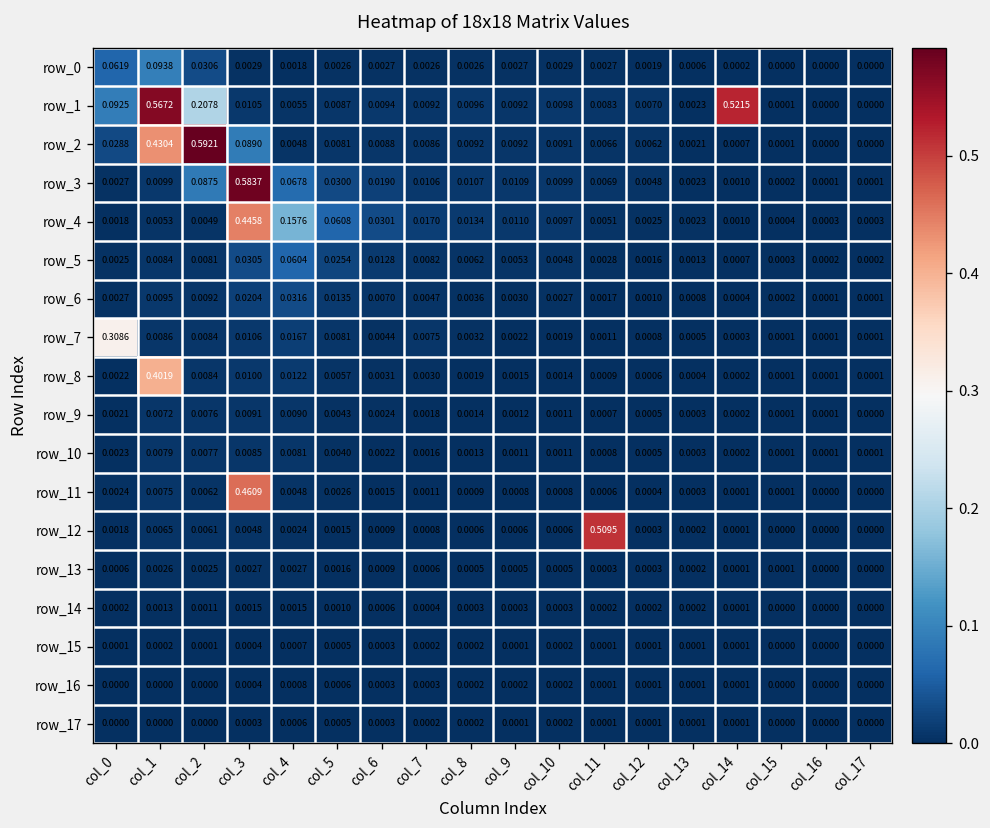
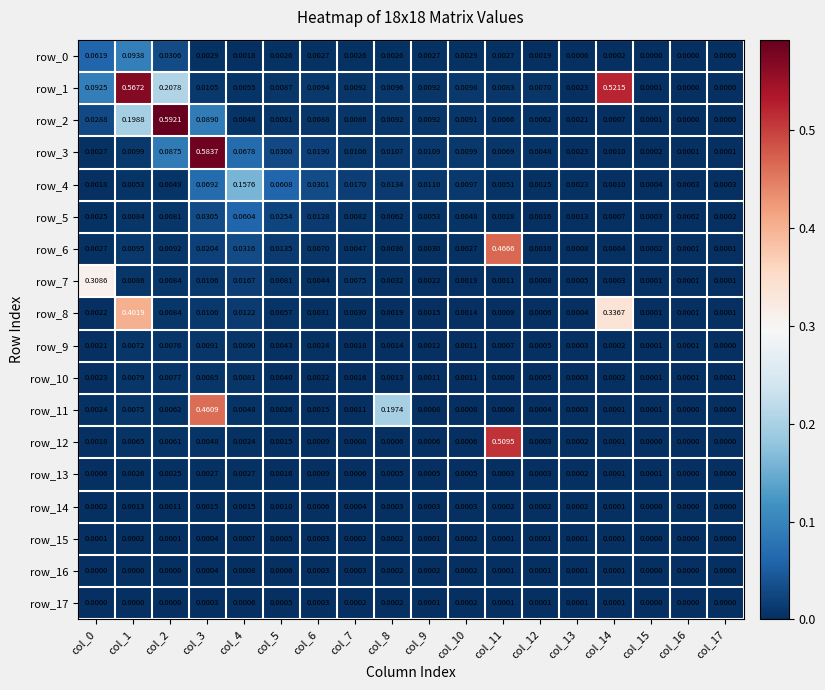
  {
    "row_2": {
      "col_0": 0.0288,
-     "col_1": 0.4304,
+     "col_1": 0.1988,
      "col_2": 0.5921,
      "col_3": 0.0890,
      "col_4": 0.0048,
      "col_5": 0.0081,
      "col_6": 0.0088,
      "col_7": 0.0086,
      "col_8": 0.0092,
      "col_9": 0.0092,
      "col_10": 0.0091,
      "col_11": 0.0066,
      "col_12": 0.0062,
      "col_13": 0.0021,
      "col_14": 0.0007,
      "col_15": 0.0001,
      "col_16": 0.0000,
      "col_17": 0.0000
    },
    "row_4": {
      "col_0": 0.0018,
      "col_1": 0.0053,
      "col_2": 0.0049,
-     "col_3": 0.4458,
+     "col_3": 0.0692,
      "col_4": 0.1576,
      "col_5": 0.0608,
      "col_6": 0.0301,
      "col_7": 0.0170,
      "col_8": 0.0134,
      "col_9": 0.0110,
      "col_10": 0.0097,
      "col_11": 0.0051,
      "col_12": 0.0025,
      "col_13": 0.0023,
      "col_14": 0.0010,
      "col_15": 0.0004,
      "col_16": 0.0003,
      "col_17": 0.0003
    },
    "row_6": {
      "col_0": 0.0027,
      "col_1": 0.0095,
      "col_2": 0.0092,
      "col_3": 0.0204,
      "col_4": 0.0316,
      "col_5": 0.0135,
      "col_6": 0.0070,
      "col_7": 0.0047,
      "col_8": 0.0036,
      "col_9": 0.0030,
      "col_10": 0.0027,
-     "col_11": 0.0017,
+     "col_11": 0.4666,
      "col_12": 0.0010,
      "col_13": 0.0008,
      "col_14": 0.0004,
      "col_15": 0.0002,
      "col_16": 0.0001,
      "col_17": 0.0001
    },
    "row_8": {
      "col_0": 0.0022,
      "col_1": 0.4019,
      "col_2": 0.0084,
      "col_3": 0.0100,
      "col_4": 0.0122,
      "col_5": 0.0057,
      "col_6": 0.0031,
      "col_7": 0.0030,
      "col_8": 0.0019,
      "col_9": 0.0015,
      "col_10": 0.0014,
      "col_11": 0.0009,
      "col_12": 0.0006,
      "col_13": 0.0004,
-     "col_14": 0.0002,
+     "col_14": 0.3367,
      "col_15": 0.0001,
      "col_16": 0.0001,
      "col_17": 0.0001
    },
    "row_11": {
      "col_0": 0.0024,
      "col_1": 0.0075,
      "col_2": 0.0062,
      "col_3": 0.4609,
      "col_4": 0.0048,
      "col_5": 0.0026,
      "col_6": 0.0015,
      "col_7": 0.0011,
-     "col_8": 0.0009,
+     "col_8": 0.1974,
      "col_9": 0.0008,
      "col_10": 0.0008,
      "col_11": 0.0006,
      "col_12": 0.0004,
      "col_13": 0.0003,
      "col_14": 0.0001,
      "col_15": 0.0001,
      "col_16": 0.0000,
      "col_17": 0.0000
    }
  }
